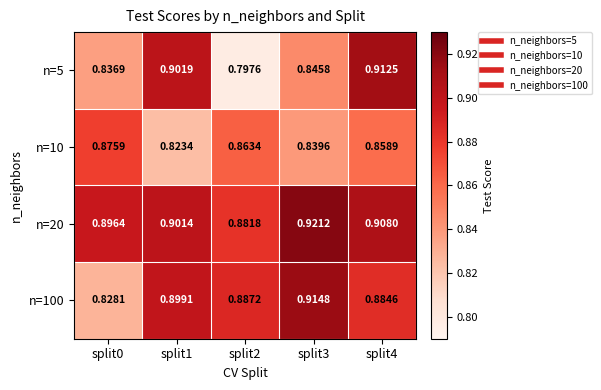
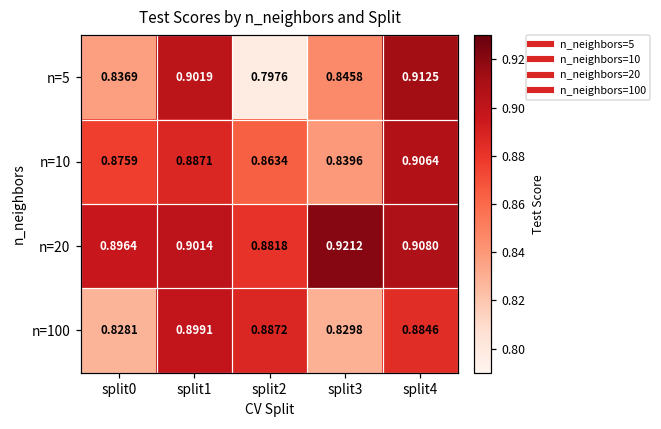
  {
    "n=5": {
      "split0": 0.8369,
      "split1": 0.9019,
      "split2": 0.7976,
      "split3": 0.8458,
      "split4": 0.9125
    },
    "n=10": {
      "split0": 0.8759,
-     "split1": 0.8234,
+     "split1": 0.8871,
      "split2": 0.8634,
      "split3": 0.8396,
-     "split4": 0.8589
+     "split4": 0.9064
    },
    "n=20": {
      "split0": 0.8964,
      "split1": 0.9014,
      "split2": 0.8818,
      "split3": 0.9212,
      "split4": 0.9080
    },
    "n=100": {
      "split0": 0.8281,
      "split1": 0.8991,
      "split2": 0.8872,
-     "split3": 0.9148,
+     "split3": 0.8298,
      "split4": 0.8846
    }
  }
